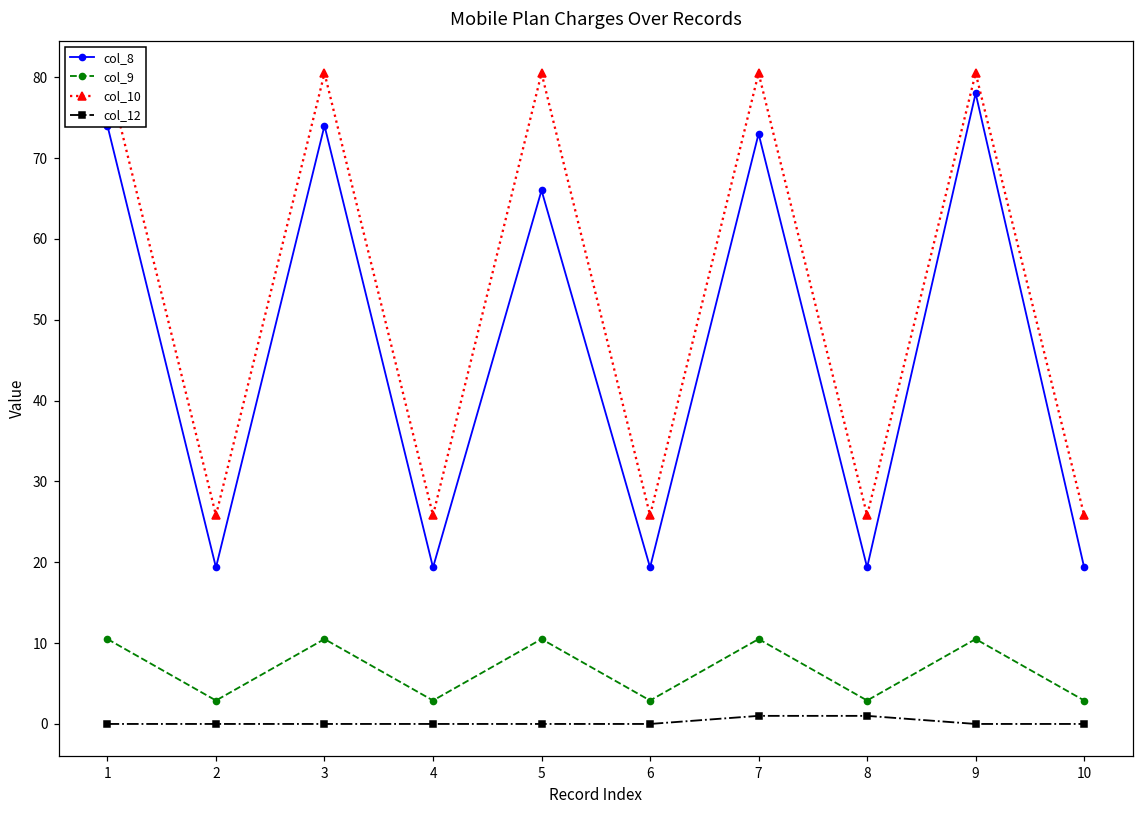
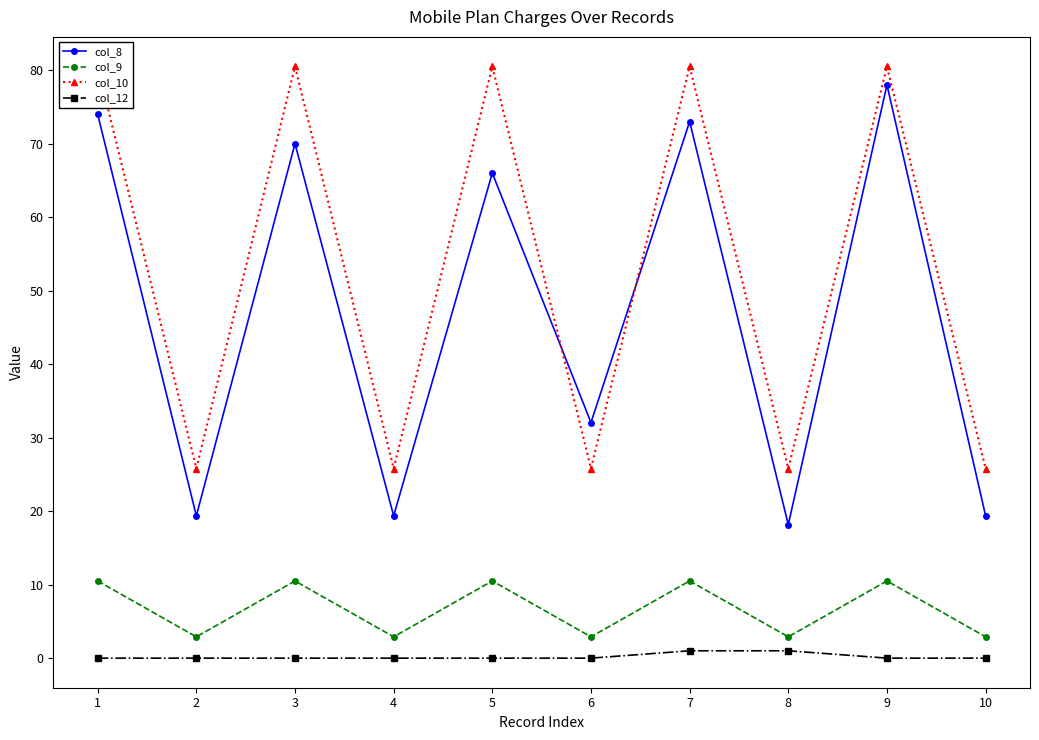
  {
    "col_8": {
      "1": 74,
      "2": 19,
-     "3": 74,
+     "3": 70,
      "4": 19,
      "5": 66,
-     "6": 19,
+     "6": 32,
      "7": 73,
-     "8": 19,
+     "8": 18,
      "9": 78,
      "10": 19
    },
    "col_9": {
      "1": 11,
      "2": 3,
      "3": 11,
      "4": 3,
      "5": 11,
      "6": 3,
      "7": 11,
      "8": 3,
      "9": 11,
      "10": 3
    },
    "col_10": {
      "2": 26,
      "3": 81,
      "4": 26,
      "5": 81,
      "6": 26,
      "7": 81,
      "8": 26,
      "9": 81,
      "10": 26
    },
    "col_12": {
      "1": 0,
      "2": 0,
      "3": 0,
      "4": 0,
      "5": 0,
      "6": 0,
      "7": 1,
      "8": 1,
      "9": 0,
      "10": 0
    }
  }
